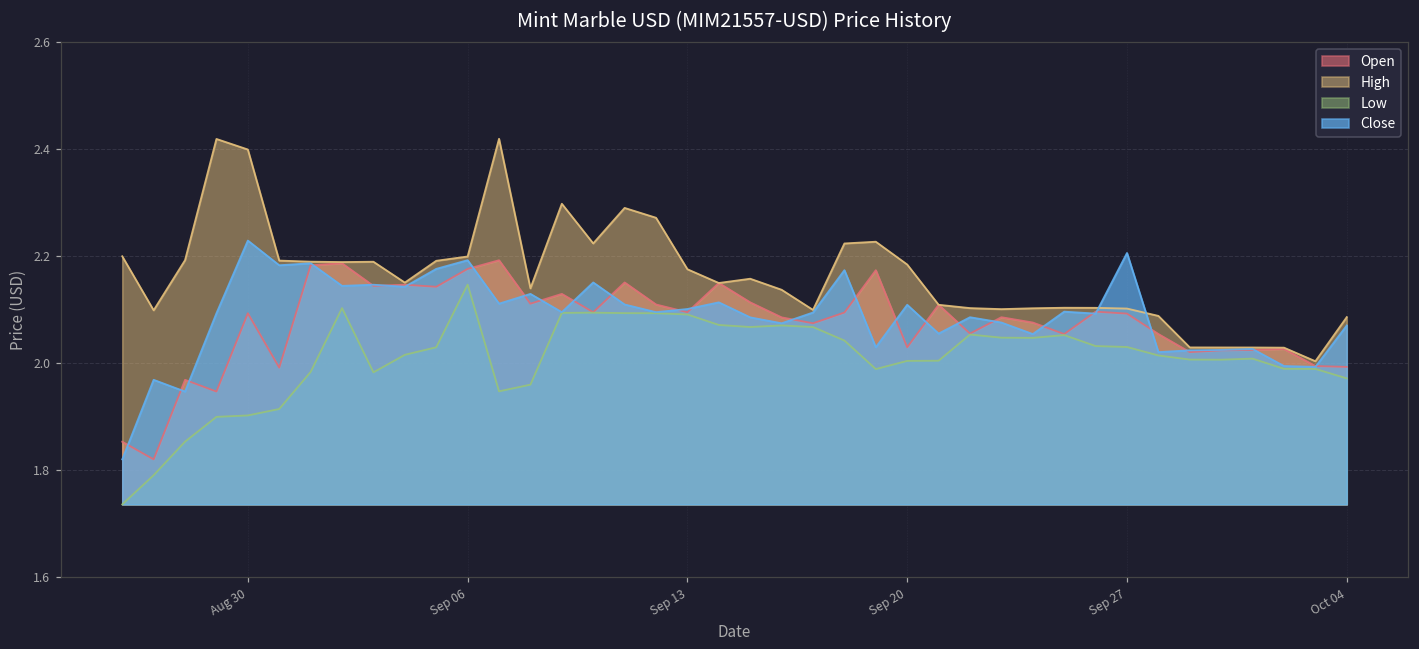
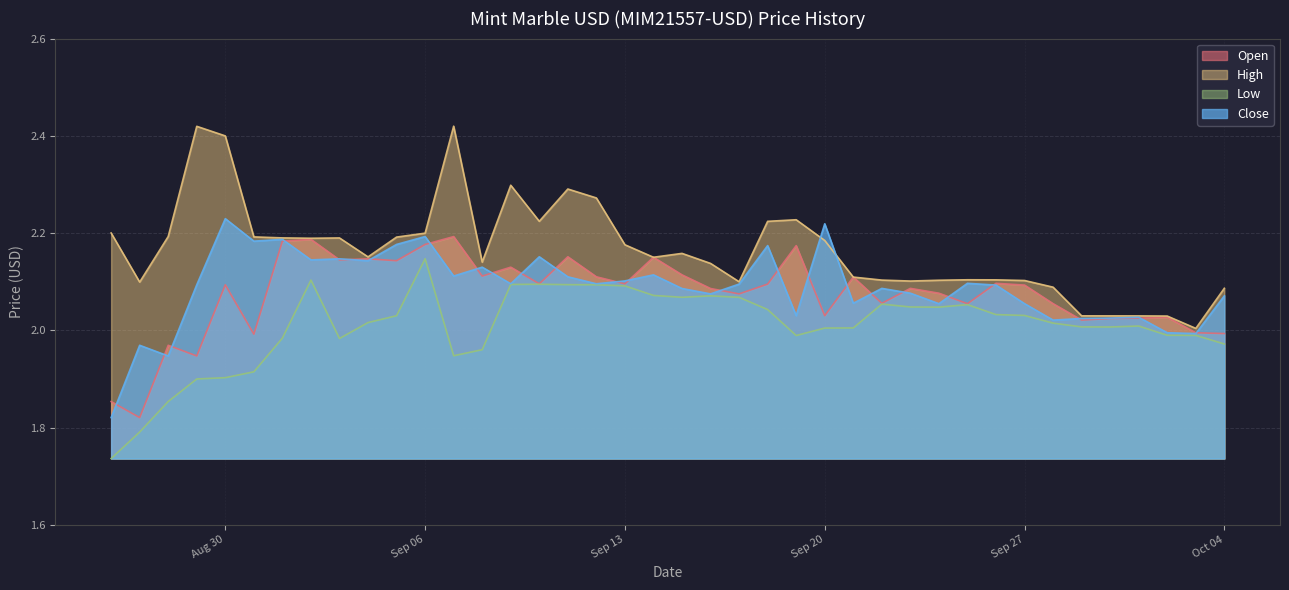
  {
    "Close": {
      "Aug 30": 2.23,
      "Sep 06": 2.19,
      "Sep 13": 2.10,
-     "Sep 20": 2.11,
-     "Sep 27": 2.21,
+     "Sep 20": 2.22,
+     "Sep 27": 2.05,
      "Oct 04": 2.07
    }
  }
